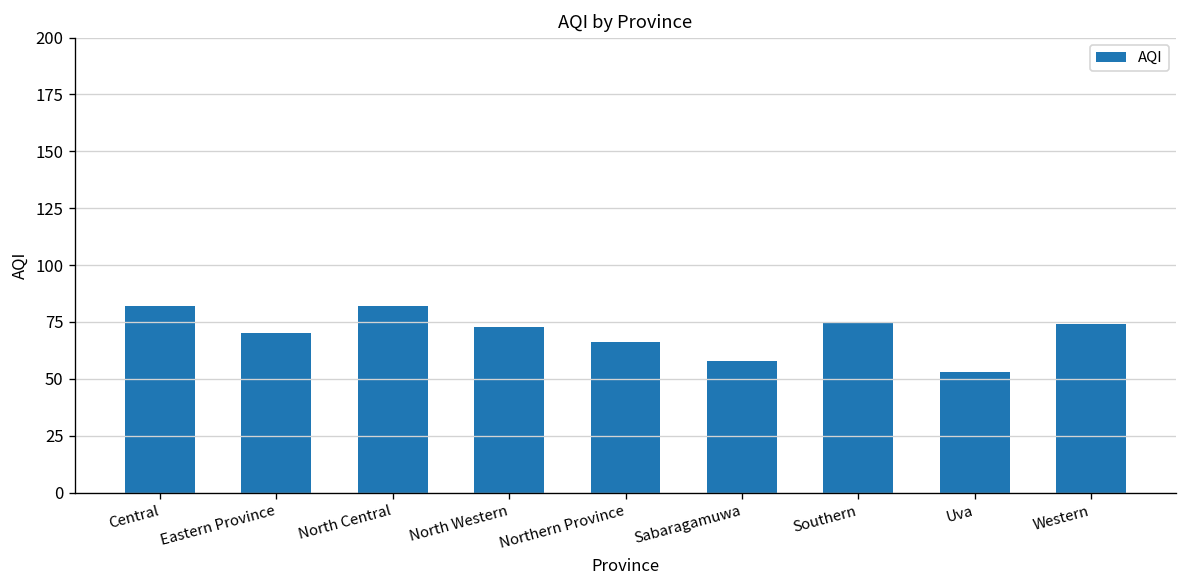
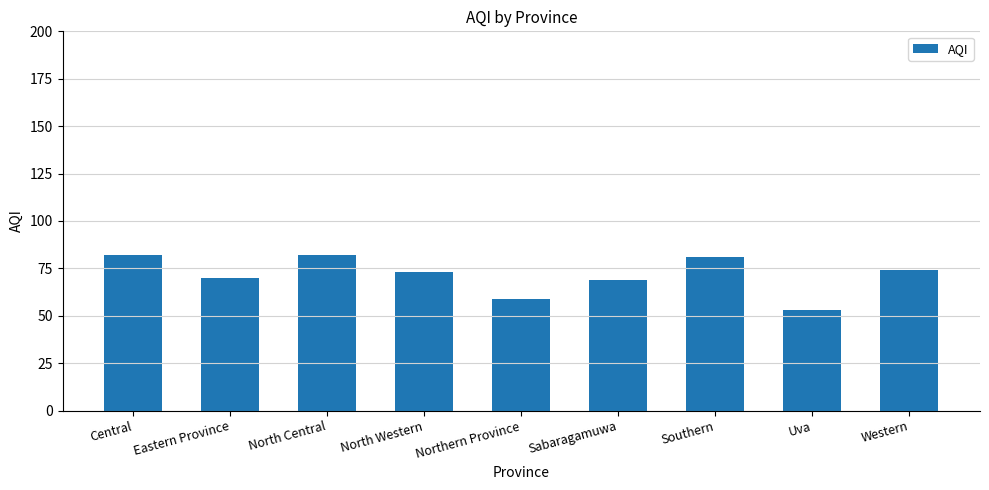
  {
    "Central": 82,
    "Eastern Province": 70,
    "North Central": 82,
    "North Western": 73,
-   "Northern Province": 66,
-   "Sabaragamuwa": 58,
-   "Southern": 75,
+   "Northern Province": 59,
+   "Sabaragamuwa": 69,
+   "Southern": 81,
    "Uva": 53,
    "Western": 74
  }
